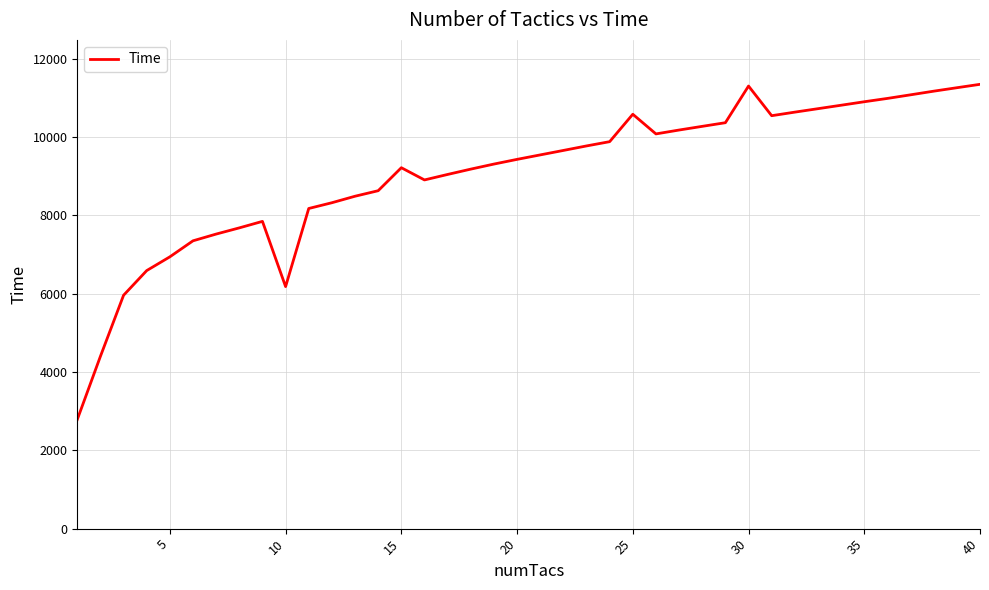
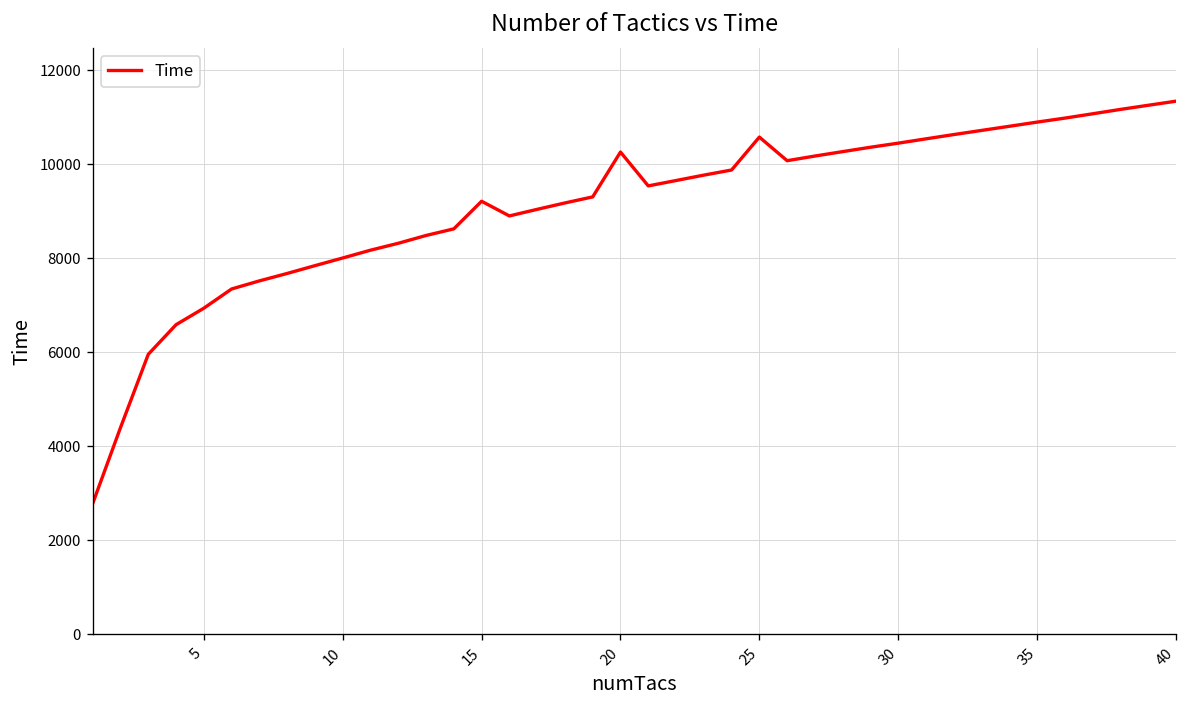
  {
    "5": 6900,
-   "10": 6200,
+   "10": 8000,
    "15": 9200,
-   "20": 9400,
+   "20": 10300,
    "25": 10600,
-   "30": 11300,
+   "30": 10500,
    "35": 10900,
    "40": 11300
  }
